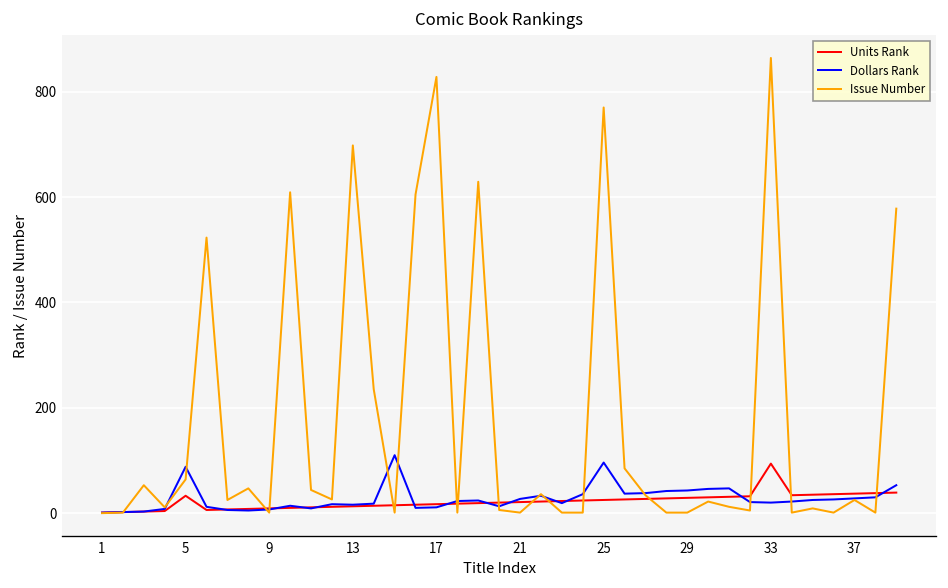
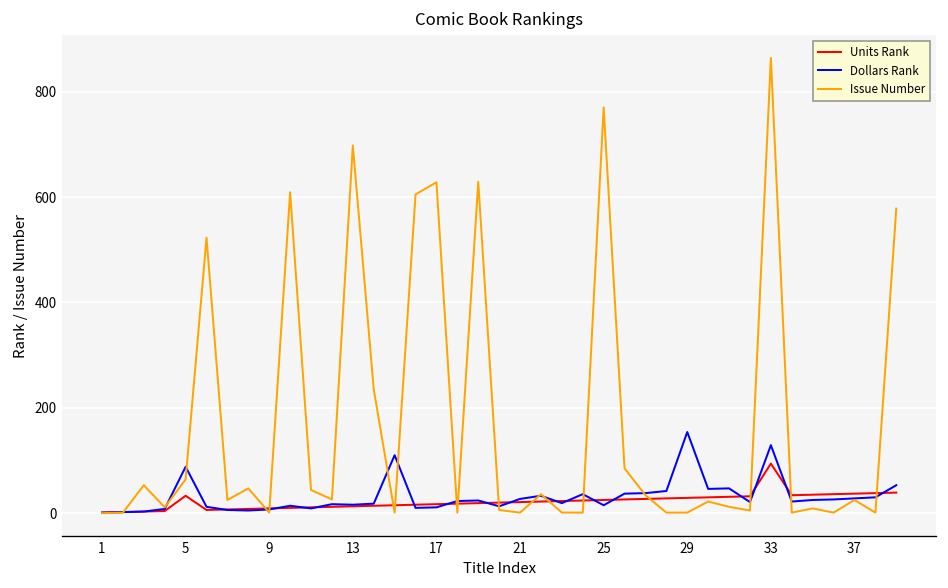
  {
    "Units Rank": {
      "5": 30,
      "17": 20,
      "21": 20,
      "25": 30,
      "29": 30,
      "33": 90,
      "37": 40
    },
    "Dollars Rank": {
      "5": 90,
      "17": 10,
      "21": 30,
-     "25": 100,
-     "29": 40,
-     "33": 20
+     "25": 20,
+     "29": 150,
+     "33": 130
    },
    "Issue Number": {
      "5": 60,
      "9": 0,
      "13": 700,
-     "17": 830,
+     "17": 630,
      "21": 0,
      "25": 770,
      "29": 0,
      "33": 860
    }
  }
